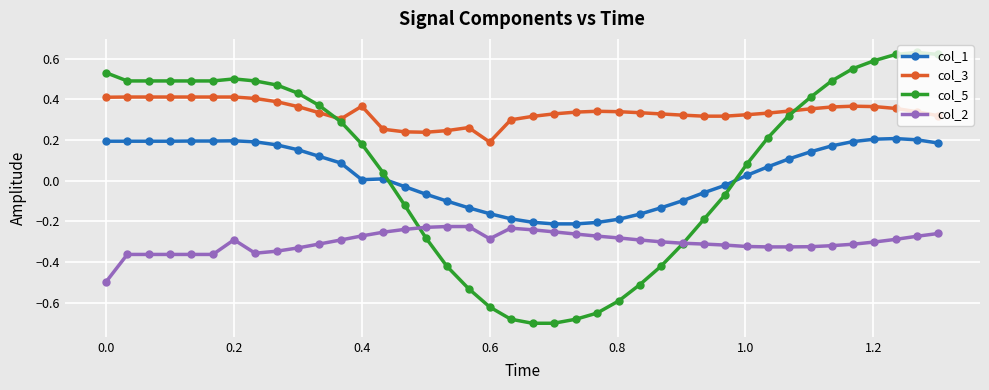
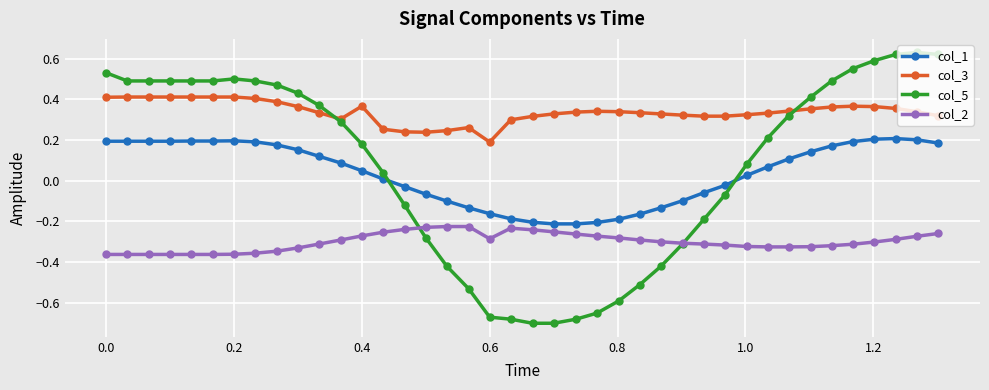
  {
    "col_1": {
      "0.0": 0.19,
      "0.2": 0.20,
-     "0.4": 0.01,
+     "0.4": 0.05,
      "0.6": -0.16
    },
    "col_3": {
      "0.0": 0.41,
      "0.2": 0.41,
      "0.4": 0.37,
      "0.6": 0.19
    },
    "col_5": {
      "0.0": 0.53,
      "0.2": 0.50,
      "0.4": 0.18,
-     "0.6": -0.62
+     "0.6": -0.67
    },
    "col_2": {
-     "0.0": -0.50,
-     "0.2": -0.29,
+     "0.0": -0.36,
+     "0.2": -0.36,
      "0.4": -0.27,
      "0.6": -0.29
    }
  }
